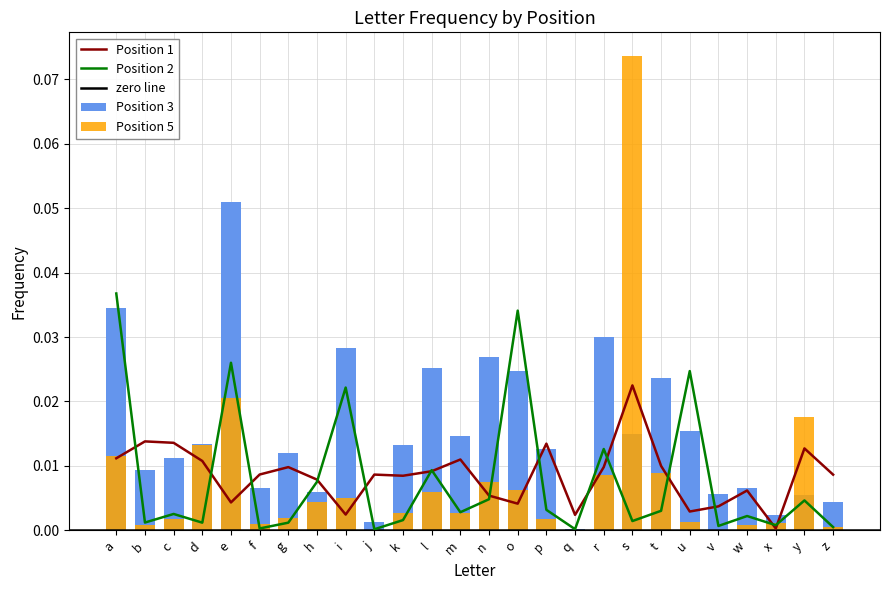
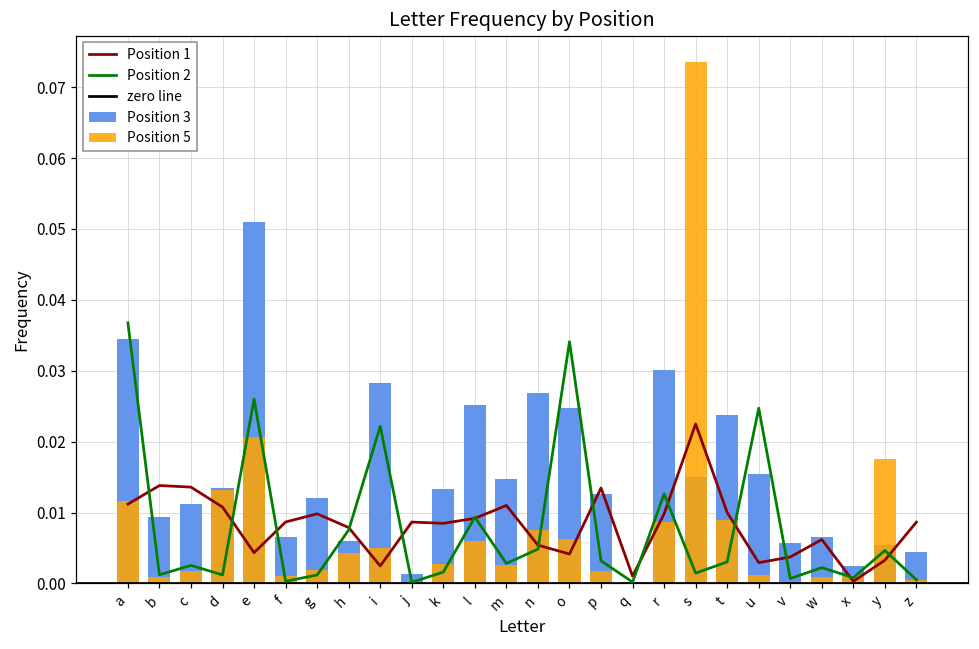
  {
    "Position 3": {
      "a": 0.035,
      "b": 0.009,
      "c": 0.011,
      "d": 0.013,
      "e": 0.051,
      "f": 0.007,
      "g": 0.012,
      "h": 0.006,
      "i": 0.028,
      "j": 0.001,
      "k": 0.013,
      "l": 0.025,
      "m": 0.015,
      "n": 0.027,
      "o": 0.025,
      "p": 0.013,
      "r": 0.030,
      "t": 0.024,
      "u": 0.015,
      "v": 0.006,
      "w": 0.007,
      "x": 0.002,
      "z": 0.004
    },
    "Position 1": {
      "a": 0.011,
      "b": 0.014,
      "c": 0.014,
      "d": 0.011,
      "e": 0.004,
      "f": 0.009,
      "g": 0.010,
      "i": 0.002,
      "j": 0.009,
      "k": 0.008,
      "m": 0.011,
      "n": 0.005,
      "o": 0.004,
      "p": 0.013,
-     "q": 0.002,
+     "q": 0.001,
      "r": 0.010,
      "s": 0.023,
      "t": 0.010,
      "u": 0.003,
      "v": 0.004,
      "w": 0.006,
      "x": 0.000,
-     "y": 0.013,
+     "y": 0.003,
      "z": 0.009
    },
    "Position 2": {
      "a": 0.037,
      "b": 0.001,
      "c": 0.003,
      "d": 0.001,
      "e": 0.026,
      "f": 0.000,
      "g": 0.001,
      "i": 0.022,
      "j": 0.000,
      "k": 0.002,
      "m": 0.003,
      "n": 0.005,
      "o": 0.034,
      "p": 0.003,
      "q": 0.000,
      "r": 0.013,
      "s": 0.001,
      "t": 0.003,
      "u": 0.025,
      "v": 0.001,
      "w": 0.002,
      "x": 0.001,
      "y": 0.005,
      "z": 0.001
    },
    "Position 5": {
      "d": 0.013,
      "s": 0.074,
      "y": 0.018
    }
  }
